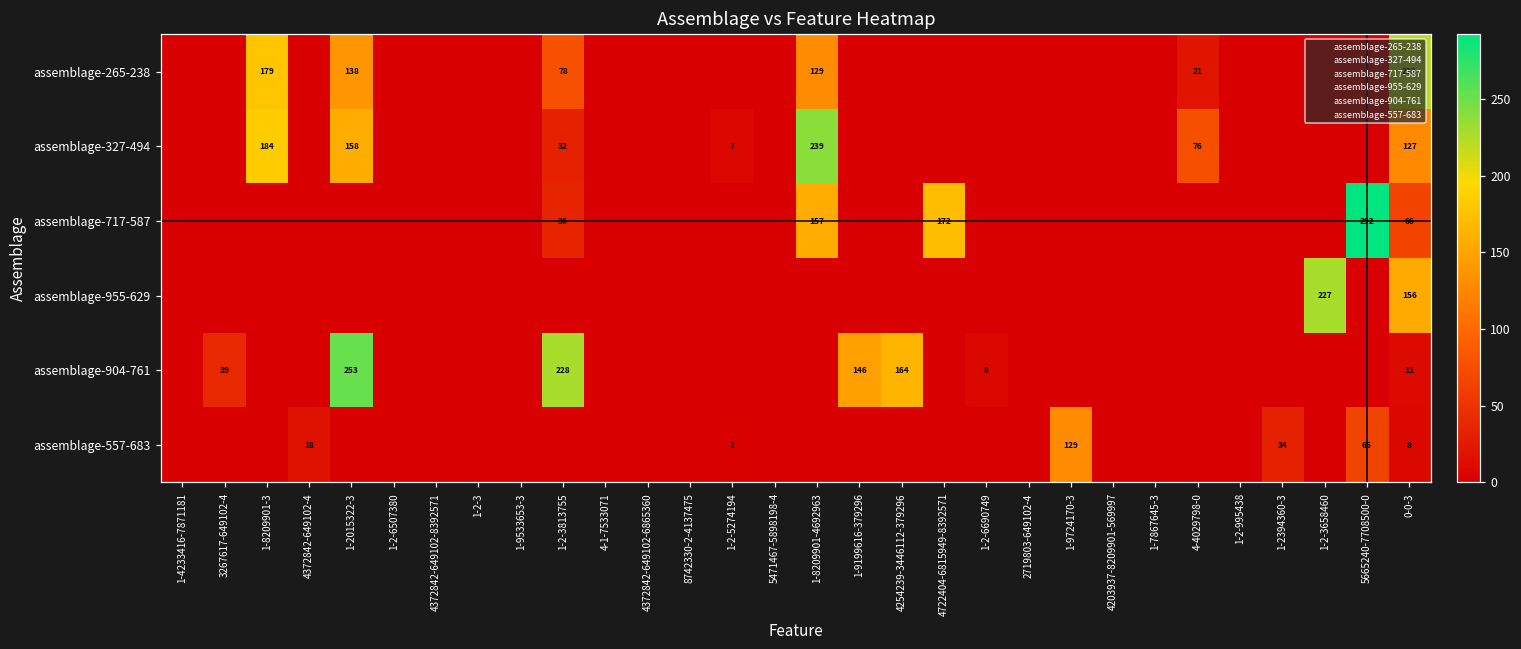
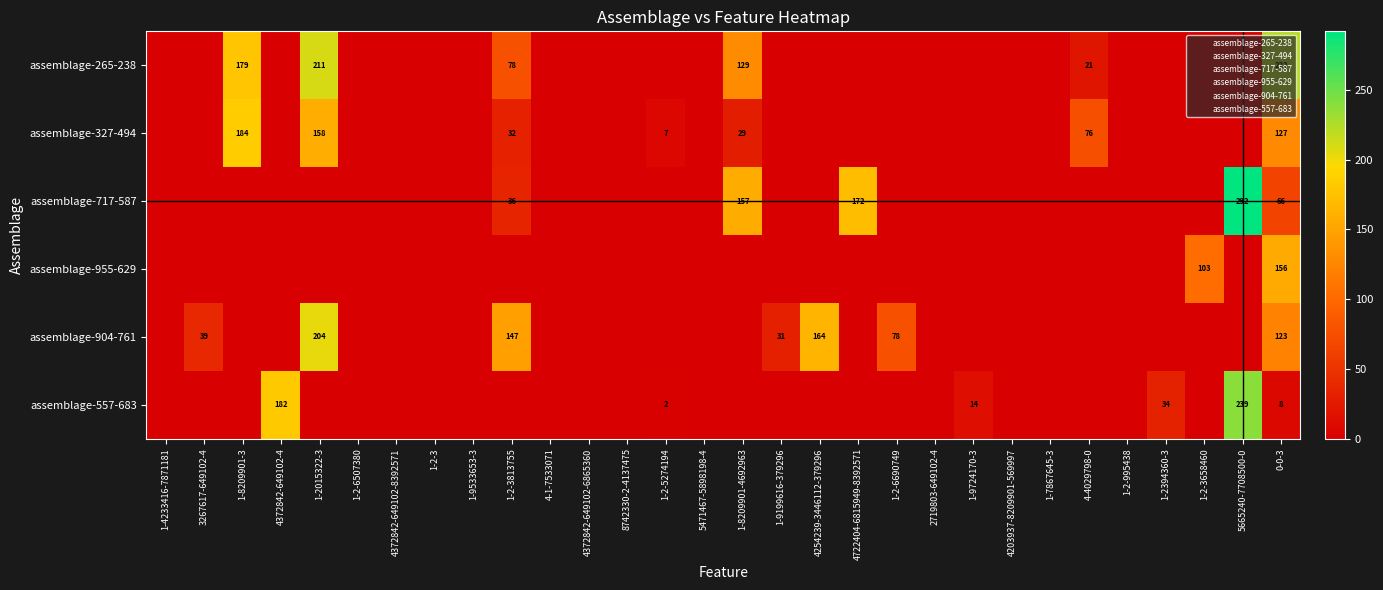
  {
    "assemblage-265-238": {
      "1-8209901-3": 179,
-     "1-2015322-3": 138,
+     "1-2015322-3": 211,
      "1-2-3813755": 78,
      "1-8209901-4692963": 129,
      "4-4029798-0": 21
    },
    "assemblage-327-494": {
      "1-8209901-3": 184,
      "1-2015322-3": 158,
      "1-2-3813755": 32,
      "1-2-5274194": 7,
-     "1-8209901-4692963": 239,
+     "1-8209901-4692963": 29,
      "4-4029798-0": 76,
      "0-0-3": 127
    },
    "assemblage-717-587": {
      "1-2-3813755": 36,
      "1-8209901-4692963": 157,
      "4722404-6815949-8392571": 172,
      "5665240-7708500-0": 292,
      "0-0-3": 66
    },
    "assemblage-955-629": {
-     "1-2-3658460": 227,
+     "1-2-3658460": 103,
      "0-0-3": 156
    },
    "assemblage-904-761": {
      "3267617-649102-4": 39,
-     "1-2015322-3": 253,
-     "1-2-3813755": 228,
-     "1-9199616-379296": 146,
+     "1-2015322-3": 204,
+     "1-2-3813755": 147,
+     "1-9199616-379296": 31,
      "4254239-3446112-379296": 164,
-     "1-2-6690749": 8,
-     "0-0-3": 11
+     "1-2-6690749": 78,
+     "0-0-3": 123
    },
    "assemblage-557-683": {
-     "4372842-649102-4": 18,
+     "4372842-649102-4": 182,
      "1-2-5274194": 2,
-     "1-9724170-3": 129,
+     "1-9724170-3": 14,
      "1-2394360-3": 34,
-     "5665240-7708500-0": 65,
+     "5665240-7708500-0": 239,
      "0-0-3": 8
    }
  }
